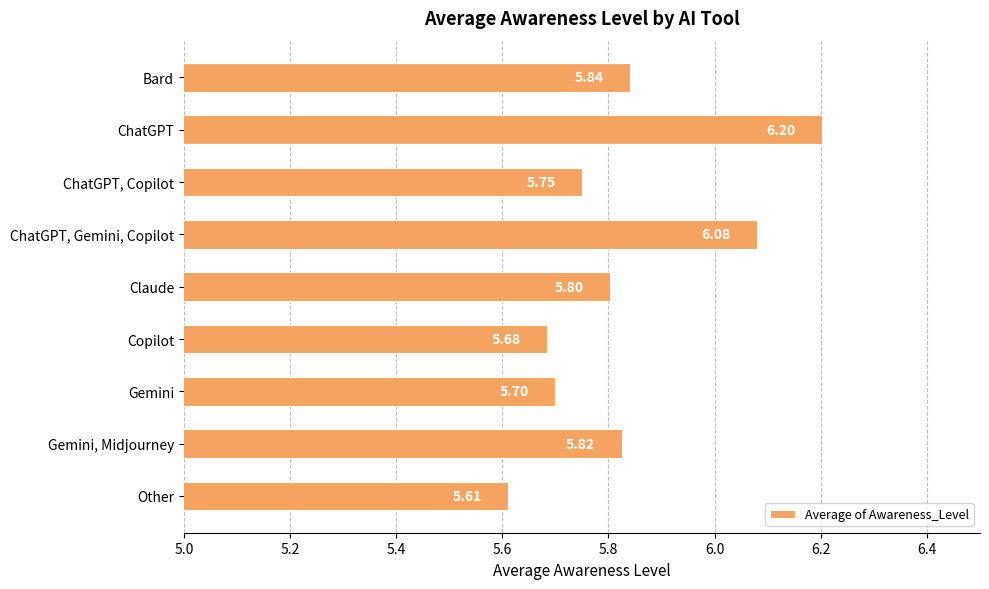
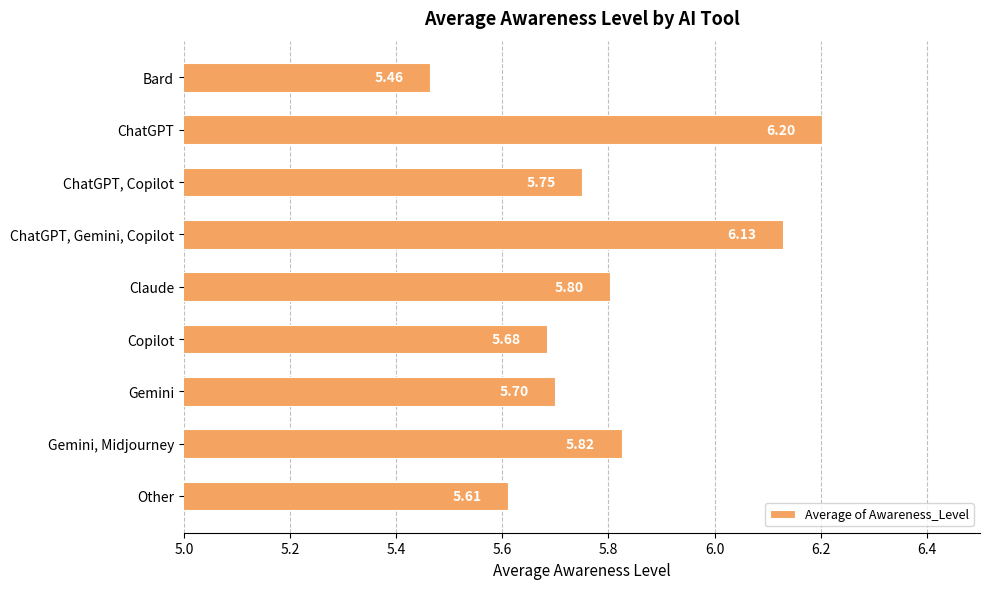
  {
-   "Bard": 5.84,
+   "Bard": 5.46,
    "ChatGPT": 6.20,
    "ChatGPT, Copilot": 5.75,
-   "ChatGPT, Gemini, Copilot": 6.08,
+   "ChatGPT, Gemini, Copilot": 6.13,
    "Claude": 5.80,
    "Copilot": 5.68,
    "Gemini": 5.70,
    "Gemini, Midjourney": 5.82,
    "Other": 5.61
  }
